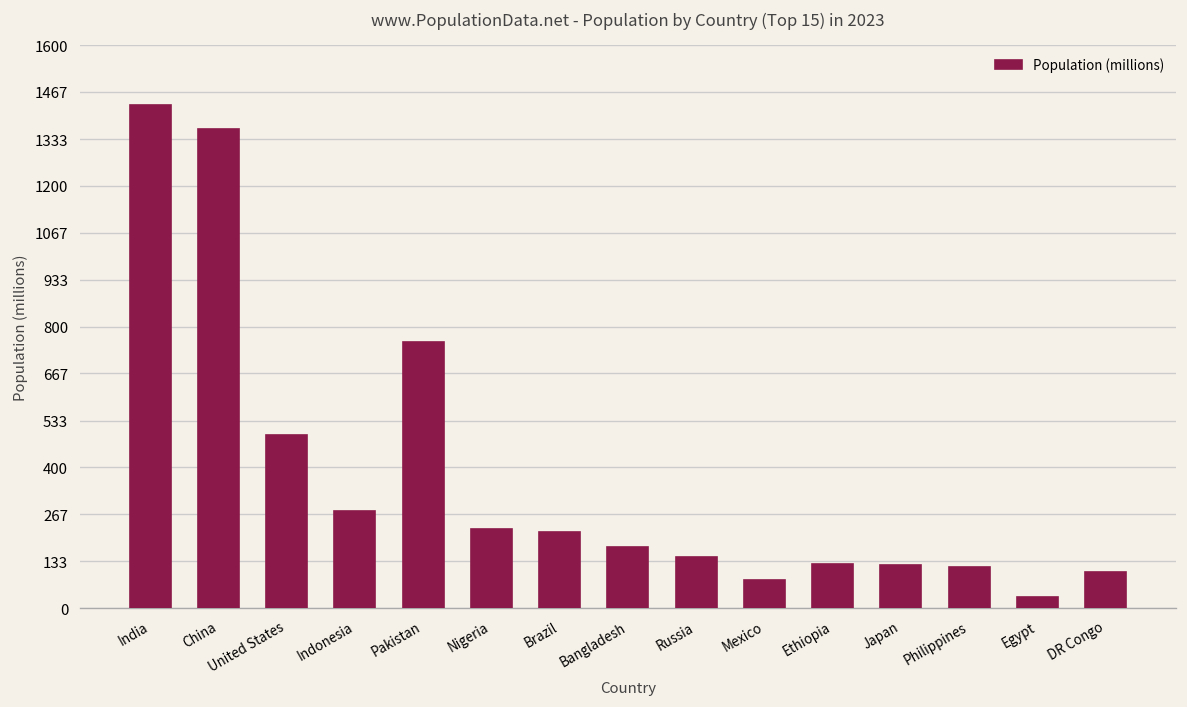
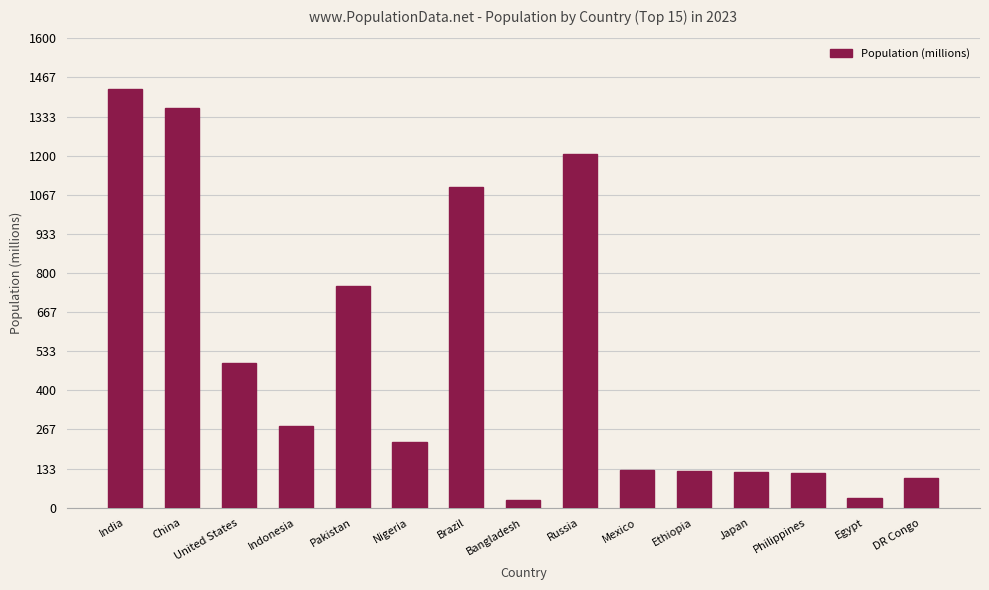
  {
    "India": 1430,
    "China": 1360,
    "United States": 490,
    "Indonesia": 280,
    "Pakistan": 760,
    "Nigeria": 220,
-   "Brazil": 220,
-   "Bangladesh": 170,
-   "Russia": 140,
-   "Mexico": 80,
+   "Brazil": 1090,
+   "Bangladesh": 30,
+   "Russia": 1210,
+   "Mexico": 130,
    "Ethiopia": 130,
    "Japan": 120,
    "Philippines": 120,
    "Egypt": 30,
    "DR Congo": 100
  }
